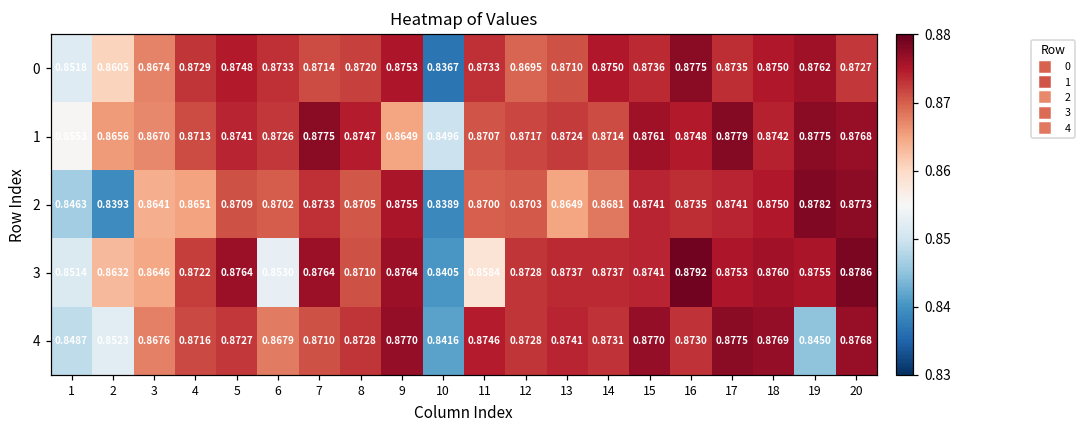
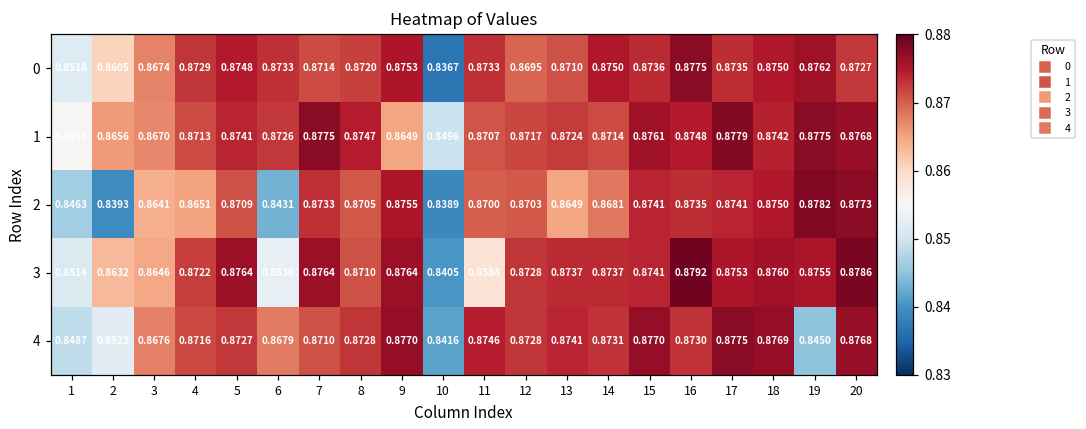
  {
    "0": {
      "2": 0.8605,
      "3": 0.8674,
      "4": 0.8729,
      "5": 0.8748,
      "6": 0.8733,
      "7": 0.8714,
      "8": 0.8720,
      "9": 0.8753,
      "10": 0.8367,
      "11": 0.8733,
      "12": 0.8695,
      "13": 0.8710,
      "14": 0.8750,
      "15": 0.8736,
      "16": 0.8775,
      "17": 0.8735,
      "18": 0.8750,
      "19": 0.8762,
      "20": 0.8727
    },
    "1": {
      "2": 0.8656,
      "3": 0.8670,
      "4": 0.8713,
      "5": 0.8741,
      "6": 0.8726,
      "7": 0.8775,
      "8": 0.8747,
      "9": 0.8649,
      "10": 0.8496,
      "11": 0.8707,
      "12": 0.8717,
      "13": 0.8724,
      "14": 0.8714,
      "15": 0.8761,
      "16": 0.8748,
      "17": 0.8779,
      "18": 0.8742,
      "19": 0.8775,
      "20": 0.8768
    },
    "2": {
      "1": 0.8463,
      "2": 0.8393,
      "3": 0.8641,
      "4": 0.8651,
      "5": 0.8709,
-     "6": 0.8702,
+     "6": 0.8431,
      "7": 0.8733,
      "8": 0.8705,
      "9": 0.8755,
      "10": 0.8389,
      "11": 0.8700,
      "12": 0.8703,
      "13": 0.8649,
      "14": 0.8681,
      "15": 0.8741,
      "16": 0.8735,
      "17": 0.8741,
      "18": 0.8750,
      "19": 0.8782,
      "20": 0.8773
    },
    "3": {
      "2": 0.8632,
      "3": 0.8646,
      "4": 0.8722,
      "5": 0.8764,
      "7": 0.8764,
      "8": 0.8710,
      "9": 0.8764,
      "10": 0.8405,
      "12": 0.8728,
      "13": 0.8737,
      "14": 0.8737,
      "15": 0.8741,
      "16": 0.8792,
      "17": 0.8753,
      "18": 0.8760,
      "19": 0.8755,
      "20": 0.8786
    },
    "4": {
      "1": 0.8487,
      "3": 0.8676,
      "4": 0.8716,
      "5": 0.8727,
      "6": 0.8679,
      "7": 0.8710,
      "8": 0.8728,
      "9": 0.8770,
      "10": 0.8416,
      "11": 0.8746,
      "12": 0.8728,
      "13": 0.8741,
      "14": 0.8731,
      "15": 0.8770,
      "16": 0.8730,
      "17": 0.8775,
      "18": 0.8769,
      "19": 0.8450,
      "20": 0.8768
    }
  }
